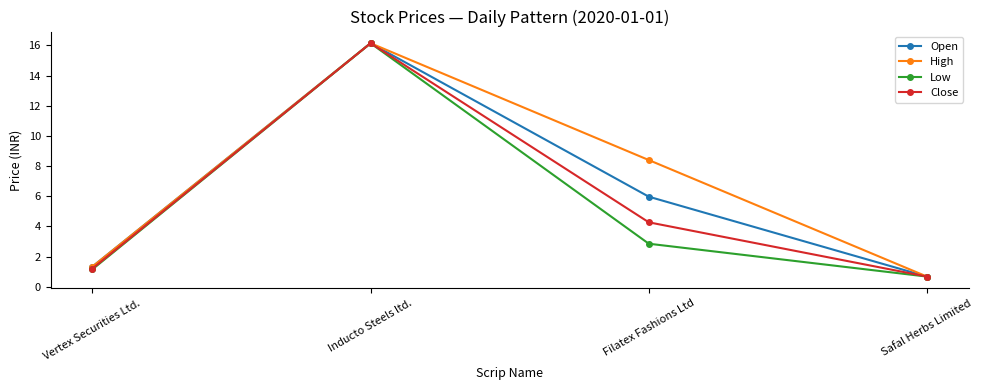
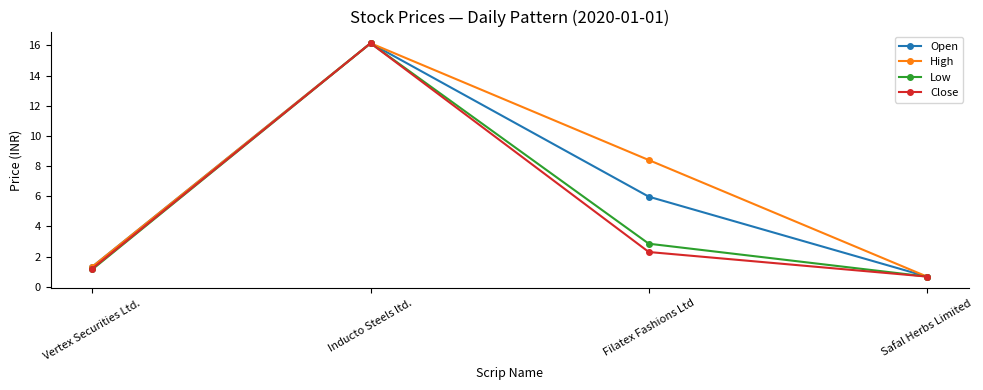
  {
    "Open": {
      "Filatex Fashions Ltd": 6.0
    },
    "High": {
      "Filatex Fashions Ltd": 8.4
    },
    "Low": {
      "Filatex Fashions Ltd": 2.9
    },
    "Close": {
-     "Filatex Fashions Ltd": 4.3
+     "Filatex Fashions Ltd": 2.3
    }
  }
